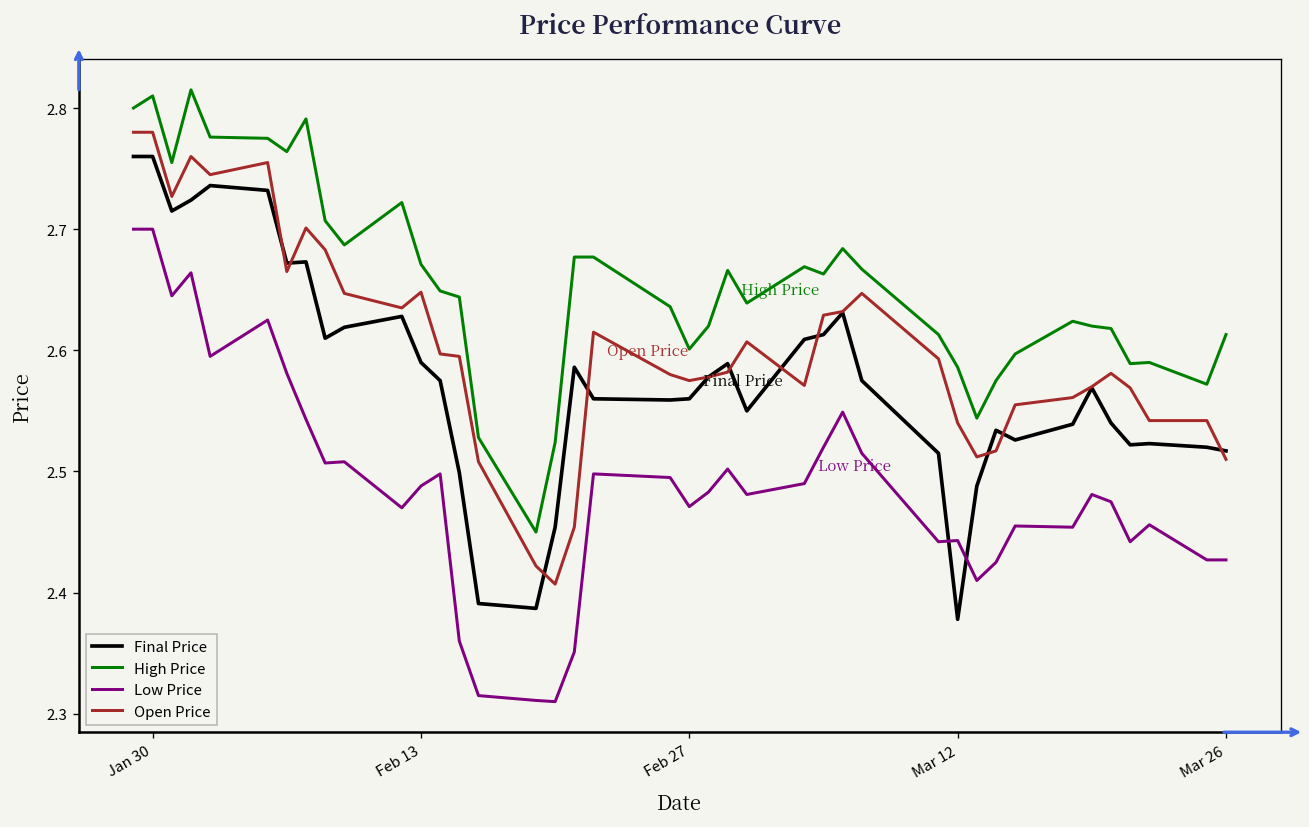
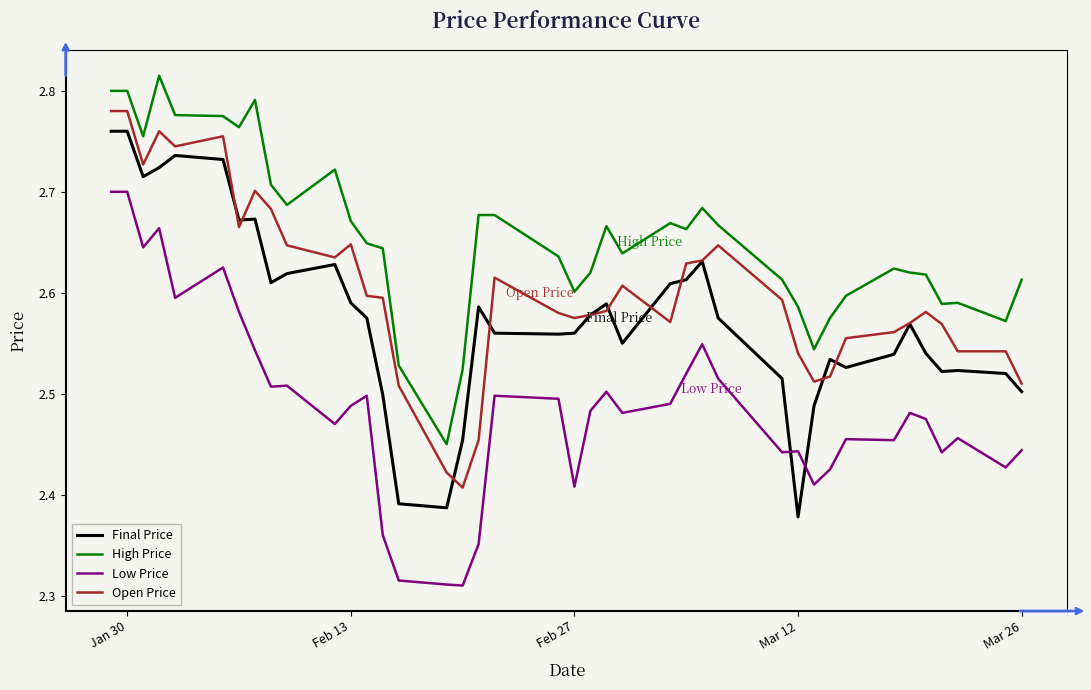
  {
    "Final Price": {
      "Jan 30": 2.760,
      "Feb 13": 2.590,
      "Feb 27": 2.560,
      "Mar 12": 2.378,
-     "Mar 26": 2.517
+     "Mar 26": 2.502
    },
    "High Price": {
-     "Jan 30": 2.810,
+     "Jan 30": 2.800,
      "Feb 13": 2.671,
      "Feb 27": 2.601,
      "Mar 12": 2.586,
      "Mar 26": 2.613
    },
    "Low Price": {
      "Jan 30": 2.700,
      "Feb 13": 2.488,
-     "Feb 27": 2.471,
+     "Feb 27": 2.408,
      "Mar 12": 2.443,
-     "Mar 26": 2.427
+     "Mar 26": 2.444
    },
    "Open Price": {
      "Jan 30": 2.780,
      "Feb 13": 2.648,
      "Feb 27": 2.575,
      "Mar 12": 2.540,
      "Mar 26": 2.510
    }
  }
